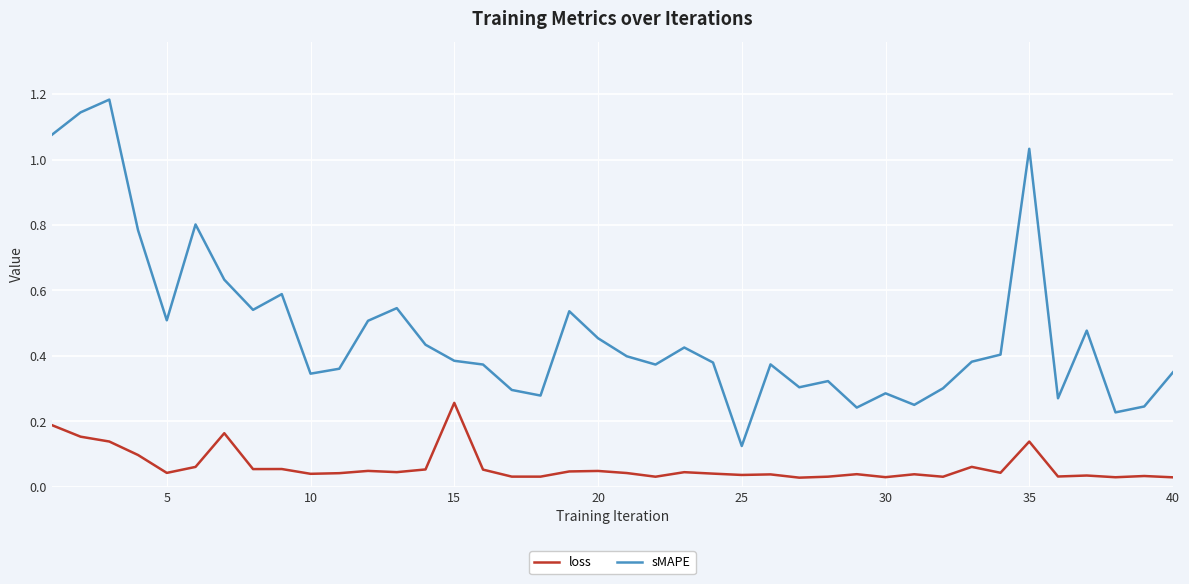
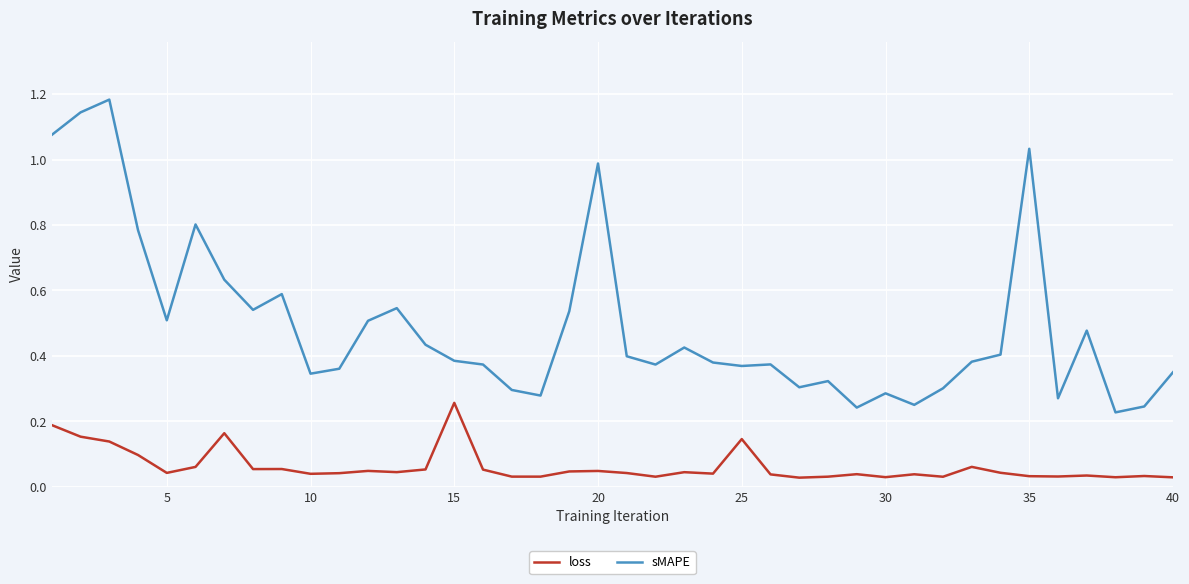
  {
    "loss": {
      "5": 0.04,
      "10": 0.04,
      "15": 0.26,
      "20": 0.05,
-     "25": 0.04,
+     "25": 0.15,
      "30": 0.03,
-     "35": 0.14,
+     "35": 0.03,
      "40": 0.03
    },
    "sMAPE": {
      "5": 0.51,
      "10": 0.35,
      "15": 0.39,
-     "20": 0.45,
-     "25": 0.12,
+     "20": 0.99,
+     "25": 0.37,
      "30": 0.29,
      "35": 1.03,
      "40": 0.35
    }
  }
